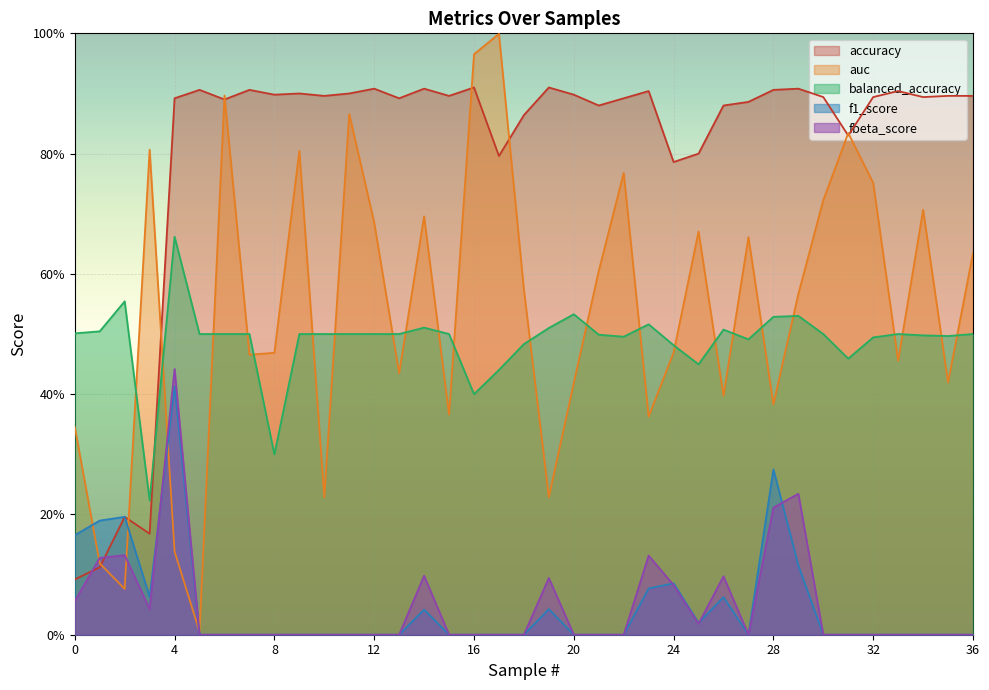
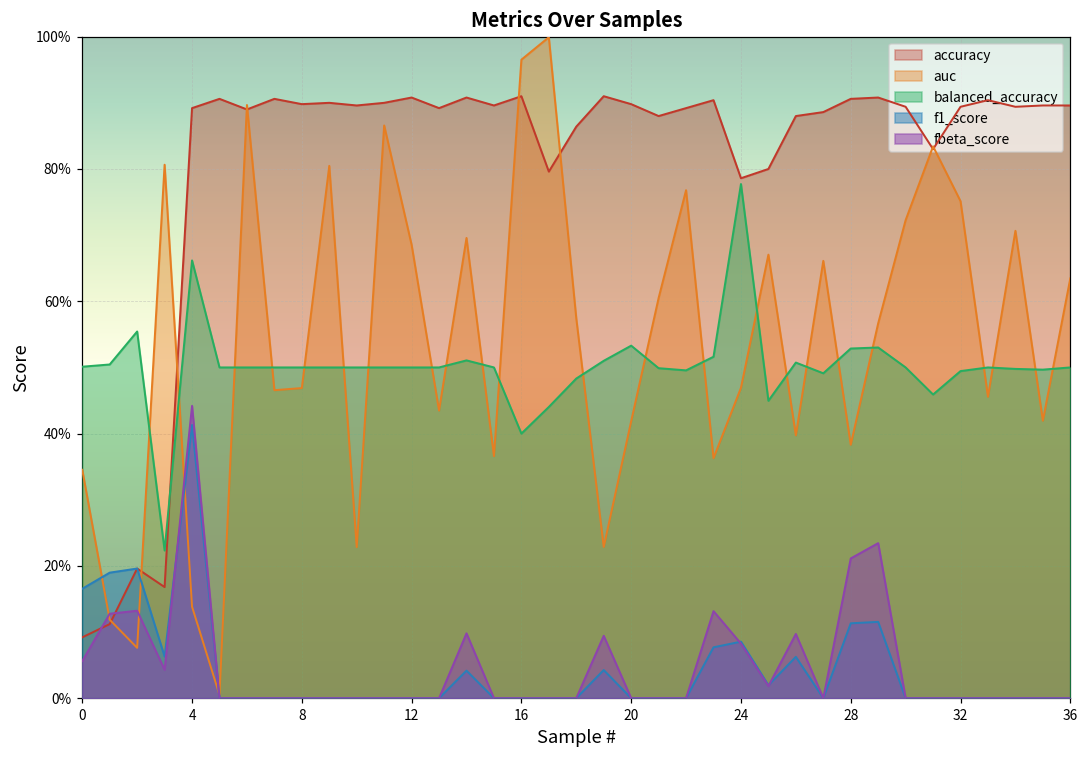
  {
    "balanced_accuracy": {
      "0": "50%",
      "4": "66%",
-     "8": "30%",
+     "8": "50%",
      "12": "50%",
      "16": "40%",
      "20": "53%",
-     "24": "48%",
+     "24": "78%",
      "28": "53%",
      "32": "49%",
      "36": "50%"
    },
    "f1_score": {
      "0": "17%",
      "4": "41%",
-     "28": "27%"
+     "28": "11%"
    },
    "fbeta_score": {
      "0": "6%",
      "4": "44%",
      "28": "21%"
    }
  }
